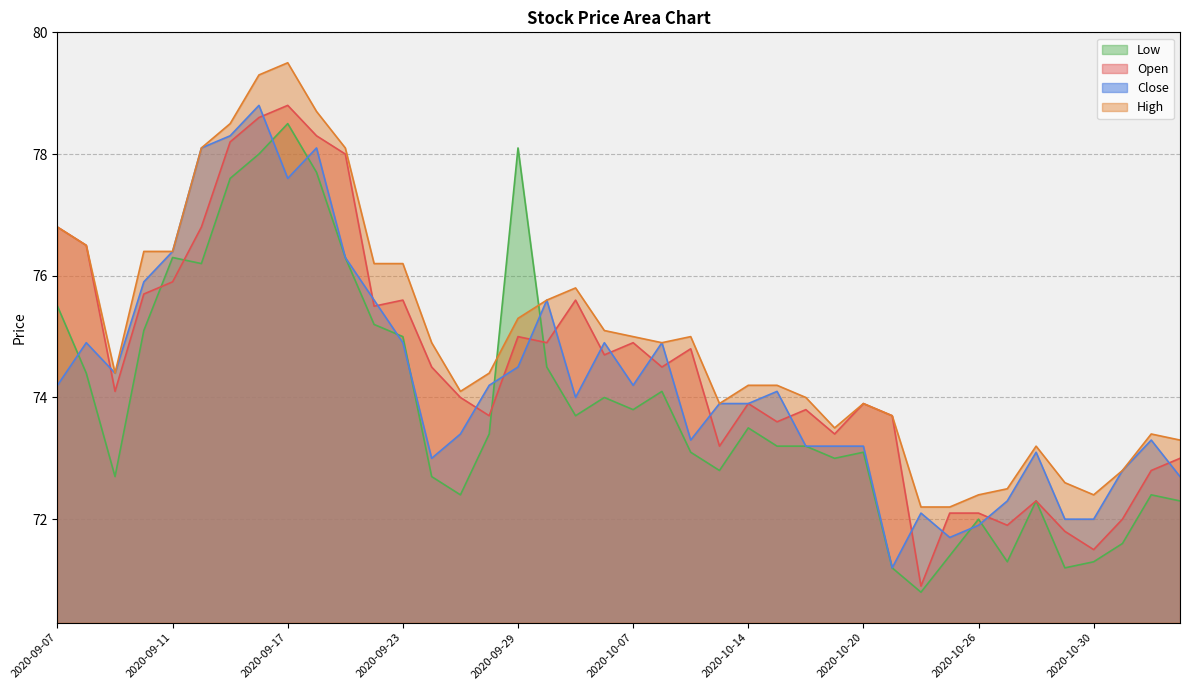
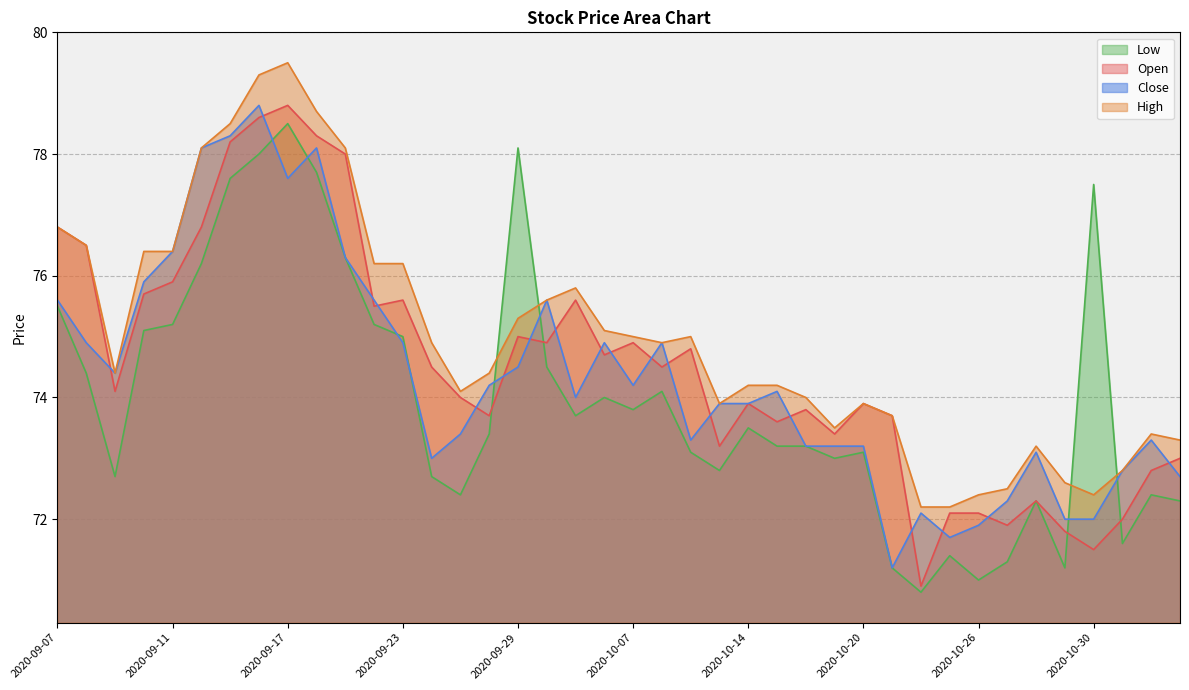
  {
    "Low": {
      "2020-09-07": 75.5,
-     "2020-09-11": 76.3,
+     "2020-09-11": 75.2,
      "2020-09-17": 78.5,
      "2020-09-23": 75.0,
      "2020-09-29": 78.1,
      "2020-10-07": 73.8,
      "2020-10-14": 73.5,
      "2020-10-20": 73.1,
-     "2020-10-26": 72,
-     "2020-10-30": 71.3
+     "2020-10-26": 71,
+     "2020-10-30": 77.5
    },
    "Close": {
-     "2020-09-07": 74.2,
+     "2020-09-07": 75.6,
      "2020-09-17": 77.6,
      "2020-09-23": 74.9,
      "2020-09-29": 74.5,
      "2020-10-07": 74.2,
      "2020-10-20": 73.2,
      "2020-10-26": 71.9,
      "2020-10-30": 72.0
    }
  }
